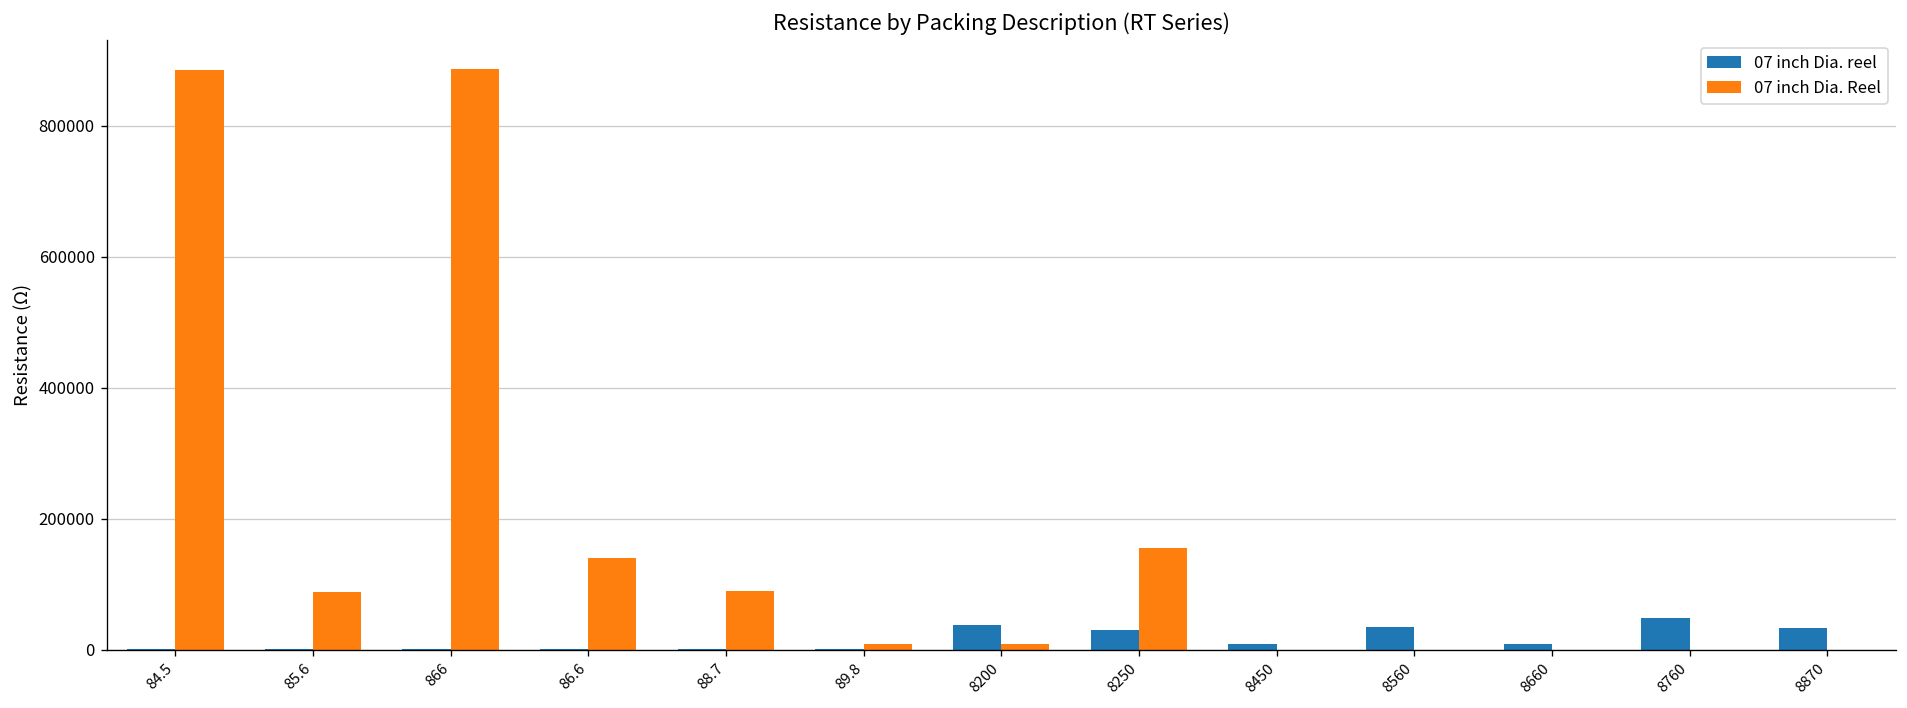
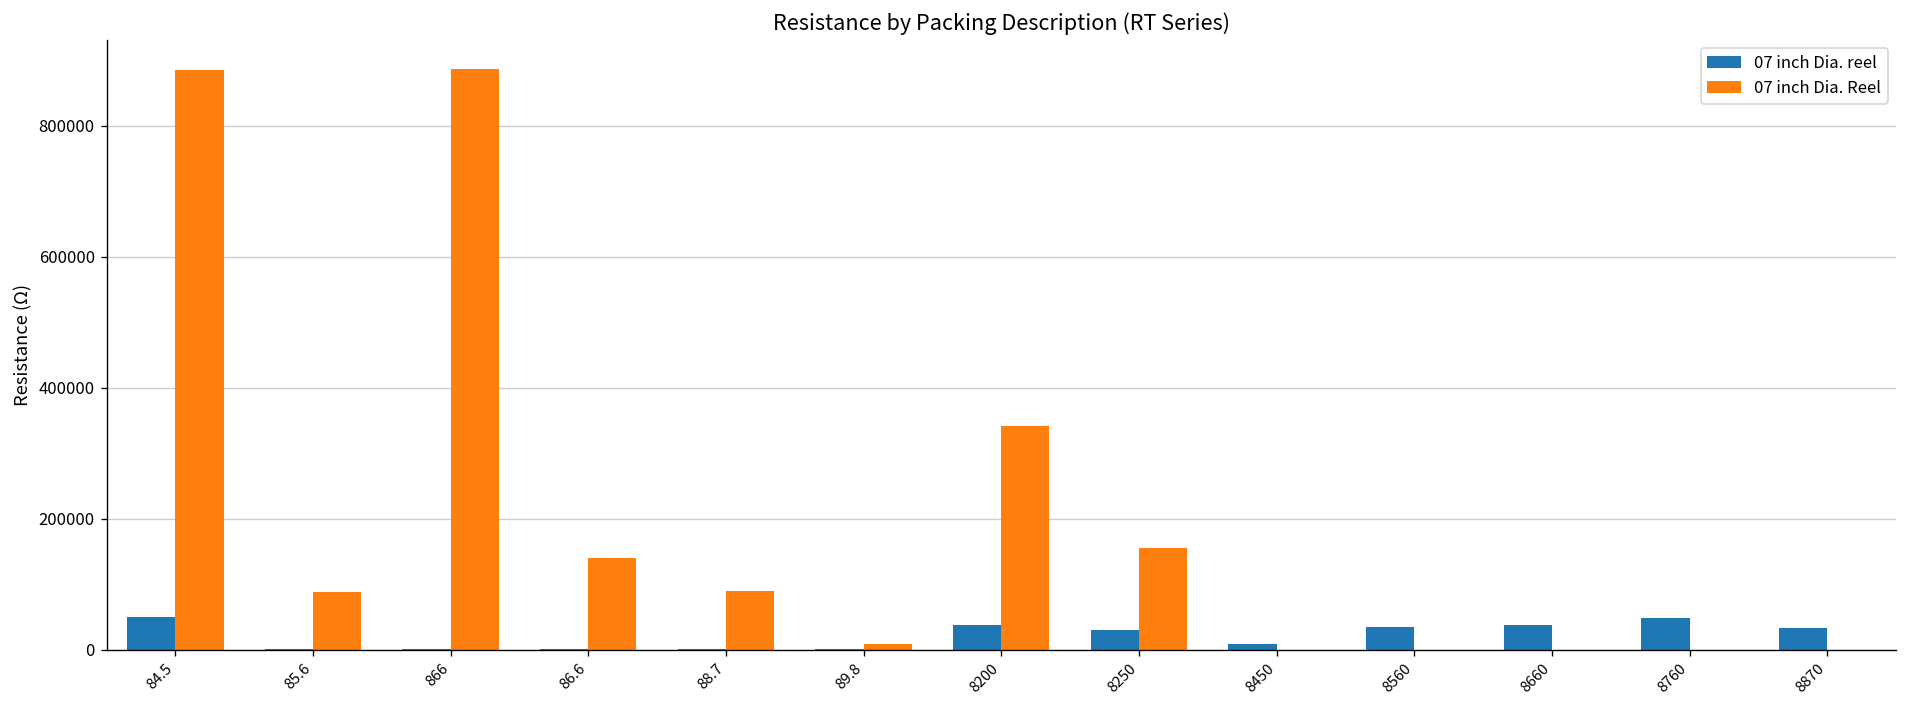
  {
    "07 inch Dia. reel": {
-     "84.5": 0,
+     "84.5": 50000,
      "8200": 40000,
      "8250": 30000,
      "8450": 10000,
      "8560": 30000,
-     "8660": 10000,
+     "8660": 40000,
      "8760": 50000,
      "8870": 30000
    },
    "07 inch Dia. Reel": {
      "84.5": 890000,
      "85.6": 90000,
      "866": 890000,
      "86.6": 140000,
      "88.7": 90000,
      "89.8": 10000,
-     "8200": 10000,
+     "8200": 340000,
      "8250": 150000
    }
  }
